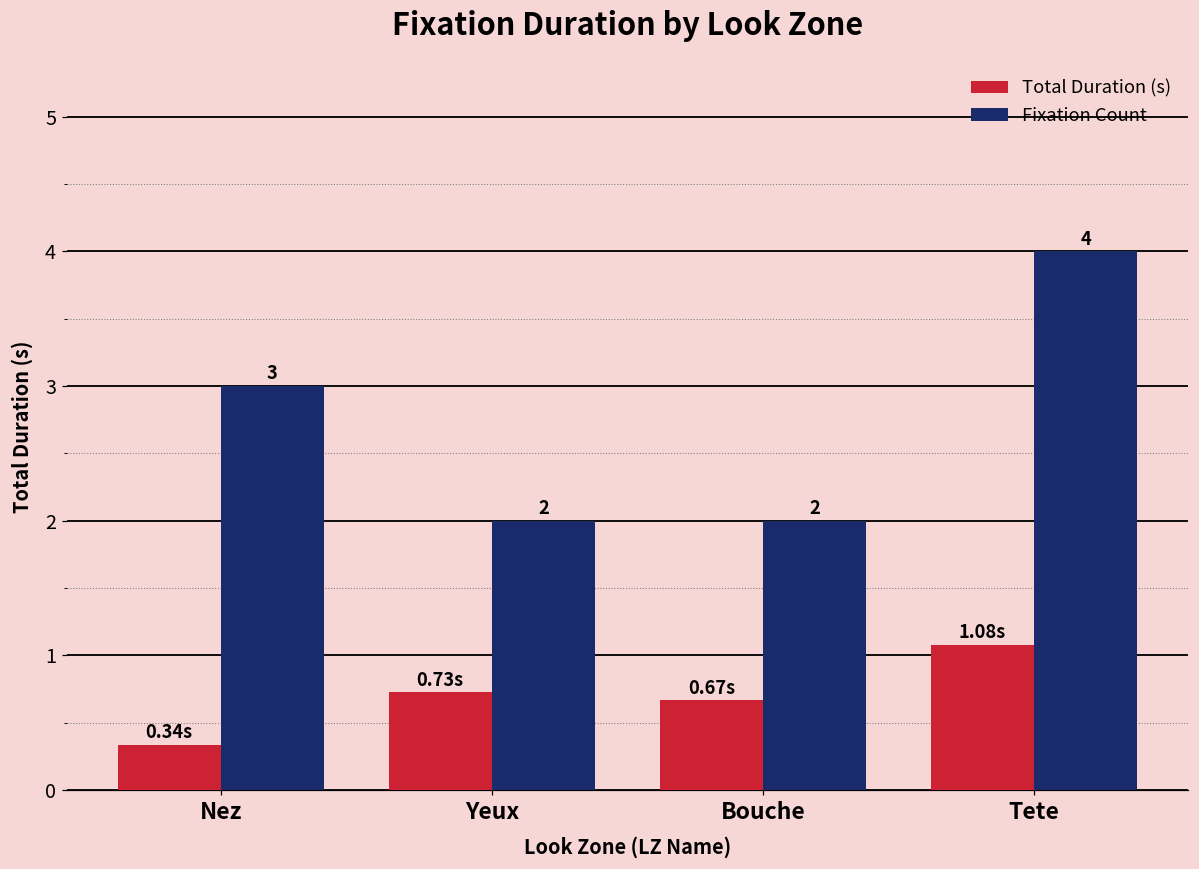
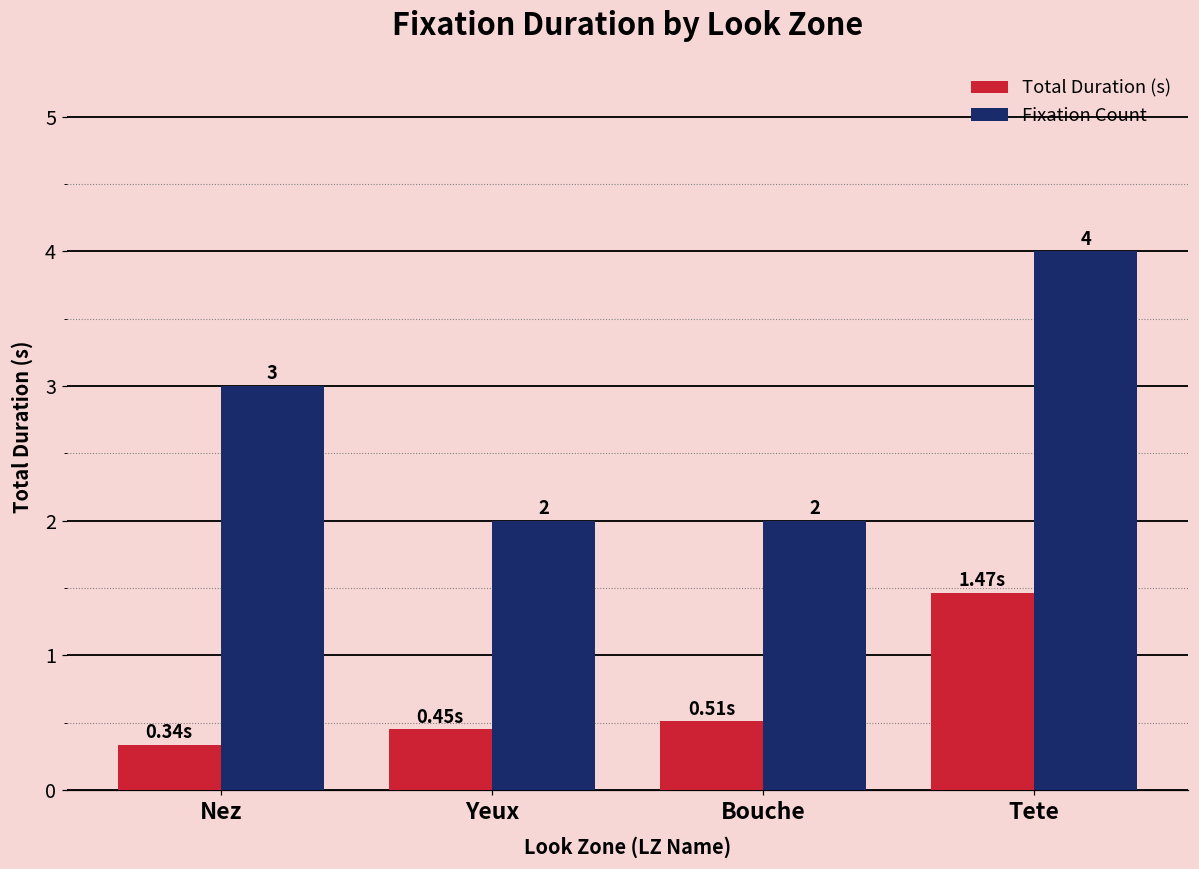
  {
    "Total Duration (s)": {
      "Nez": "0.34s",
-     "Yeux": "0.73s",
-     "Bouche": "0.67s",
-     "Tete": "1.08s"
+     "Yeux": "0.45s",
+     "Bouche": "0.51s",
+     "Tete": "1.47s"
    },
    "Fixation Count": {
      "Nez": "3",
      "Yeux": "2",
      "Bouche": "2",
      "Tete": "4"
    }
  }
